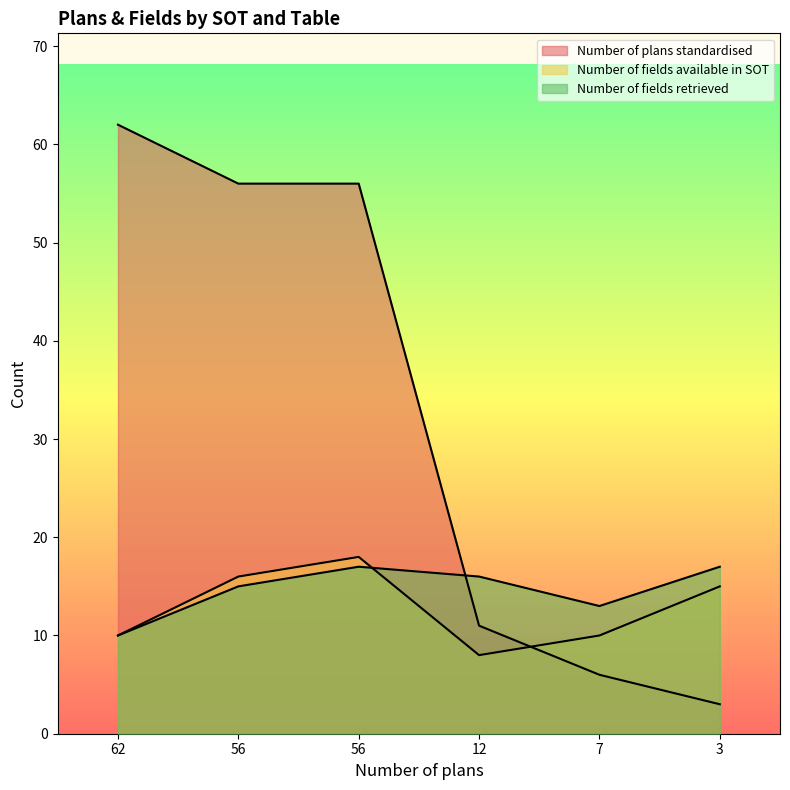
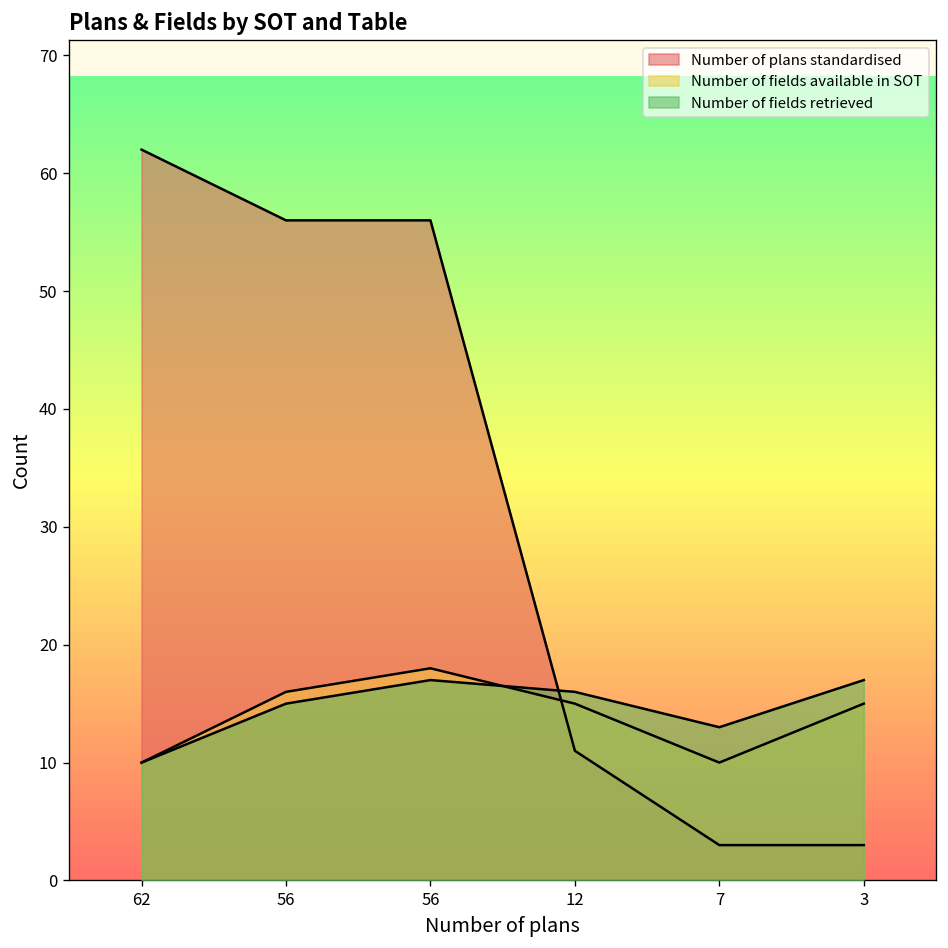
  {
    "Number of plans standardised": {
      "62": 62,
      "12": 11,
-     "7": 6,
+     "7": 3,
      "3": 3
    },
    "Number of fields available in SOT": {
-     "12": 8,
+     "12": 15,
      "7": 10,
      "3": 15
    },
    "Number of fields retrieved": {
      "12": 16,
      "7": 13,
      "3": 17
    }
  }
